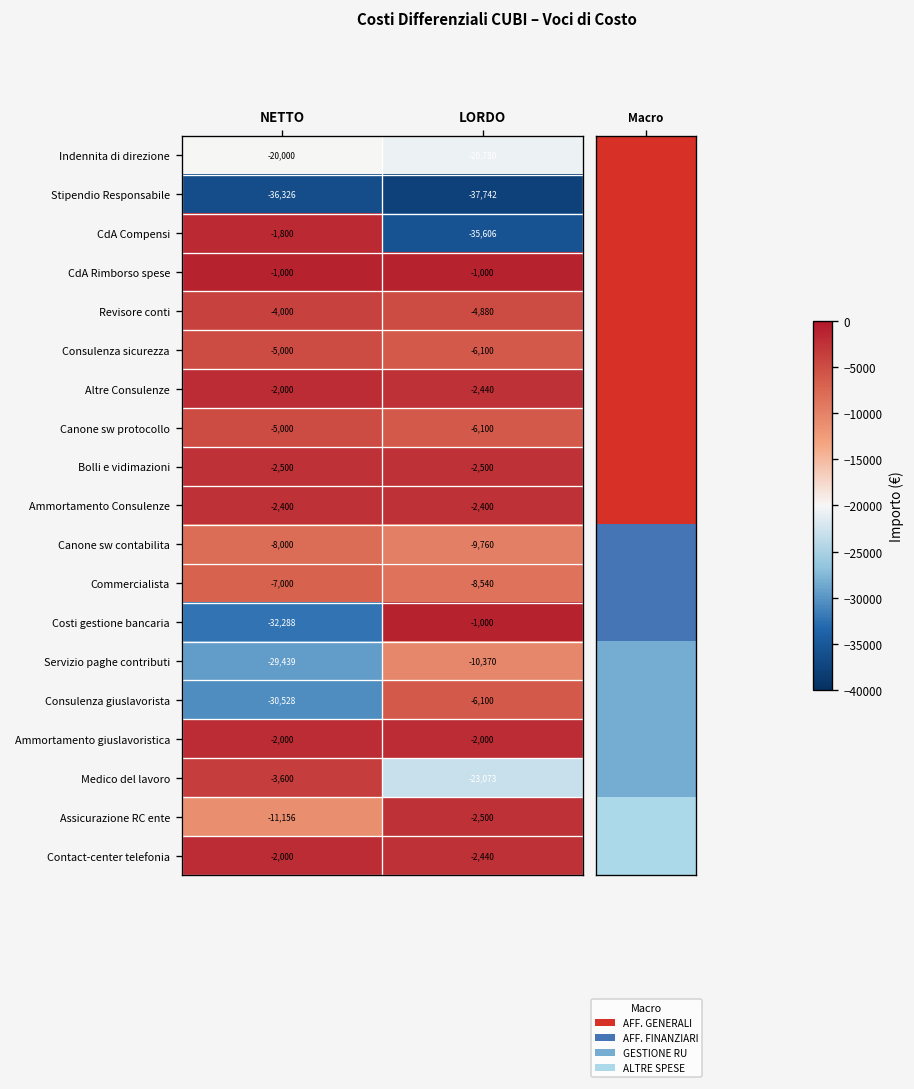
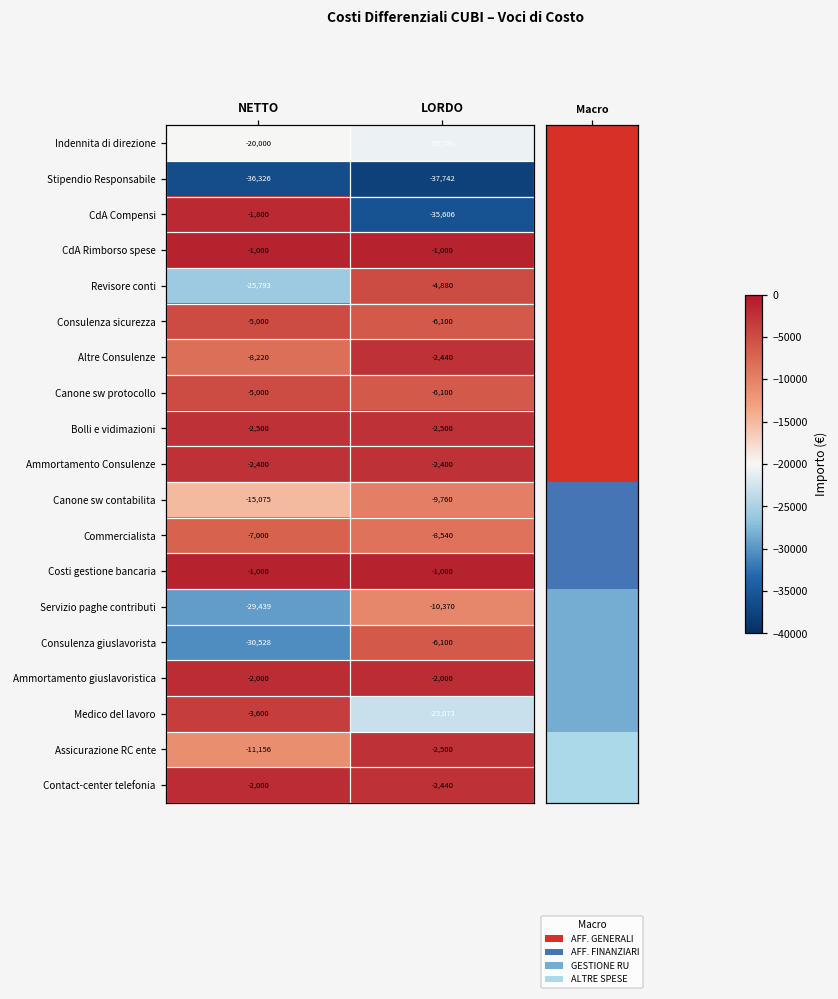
  {
    "Indennita di direzione": {
      "NETTO": "-20,000"
    },
    "Stipendio Responsabile": {
      "NETTO": "-36,326",
      "LORDO": "-37,742"
    },
    "CdA Compensi": {
      "NETTO": "-1,800",
      "LORDO": "-35,606"
    },
    "CdA Rimborso spese": {
      "NETTO": "-1,000",
      "LORDO": "-1,000"
    },
    "Revisore conti": {
-     "NETTO": "-4,000",
+     "NETTO": "-25,793",
      "LORDO": "-4,880"
    },
    "Consulenza sicurezza": {
      "NETTO": "-5,000",
      "LORDO": "-6,100"
    },
    "Altre Consulenze": {
-     "NETTO": "-2,000",
+     "NETTO": "-8,220",
      "LORDO": "-2,440"
    },
    "Canone sw protocollo": {
      "NETTO": "-5,000",
      "LORDO": "-6,100"
    },
    "Bolli e vidimazioni": {
      "NETTO": "-2,500",
      "LORDO": "-2,500"
    },
    "Ammortamento Consulenze": {
      "NETTO": "-2,400",
      "LORDO": "-2,400"
    },
    "Canone sw contabilita": {
-     "NETTO": "-8,000",
+     "NETTO": "-15,075",
      "LORDO": "-9,760"
    },
    "Commercialista": {
      "NETTO": "-7,000",
      "LORDO": "-8,540"
    },
    "Costi gestione bancaria": {
-     "NETTO": "-32,288",
+     "NETTO": "-1,000",
      "LORDO": "-1,000"
    },
    "Servizio paghe contributi": {
      "NETTO": "-29,439",
      "LORDO": "-10,370"
    },
    "Consulenza giuslavorista": {
      "NETTO": "-30,528",
      "LORDO": "-6,100"
    },
    "Ammortamento giuslavoristica": {
      "NETTO": "-2,000",
      "LORDO": "-2,000"
    },
    "Medico del lavoro": {
      "NETTO": "-3,600",
      "LORDO": "-23,073"
    },
    "Assicurazione RC ente": {
      "NETTO": "-11,156",
      "LORDO": "-2,500"
    },
    "Contact-center telefonia": {
      "NETTO": "-2,000",
      "LORDO": "-2,440"
    }
  }
